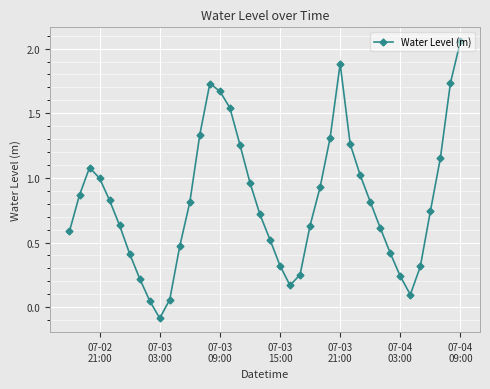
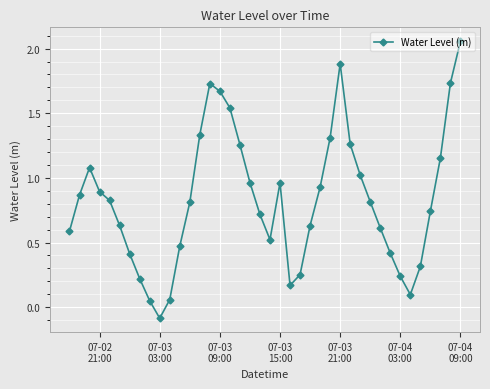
  {
-   "07-02 21:00": 1.00,
+   "07-02 21:00": 0.89,
    "07-03 03:00": -0.09,
    "07-03 09:00": 1.67,
-   "07-03 15:00": 0.32,
+   "07-03 15:00": 0.96,
    "07-03 21:00": 1.88,
    "07-04 03:00": 0.24
  }
